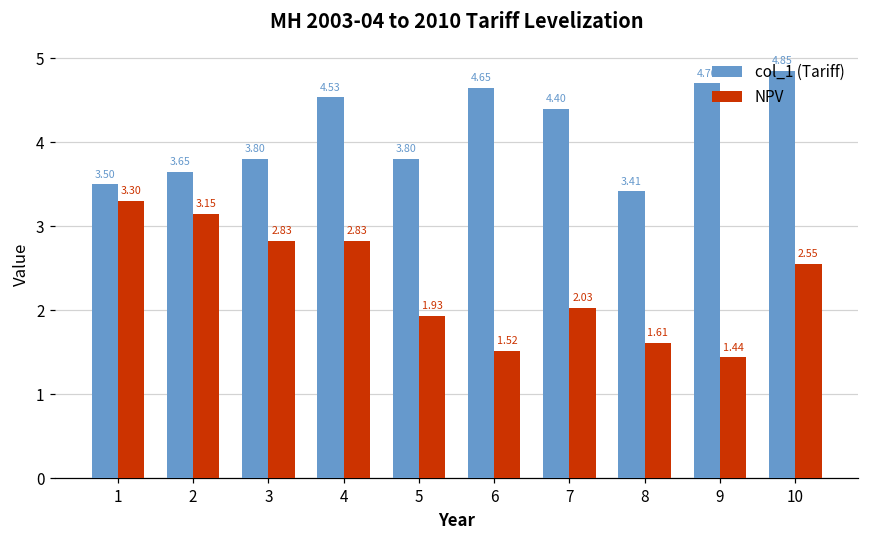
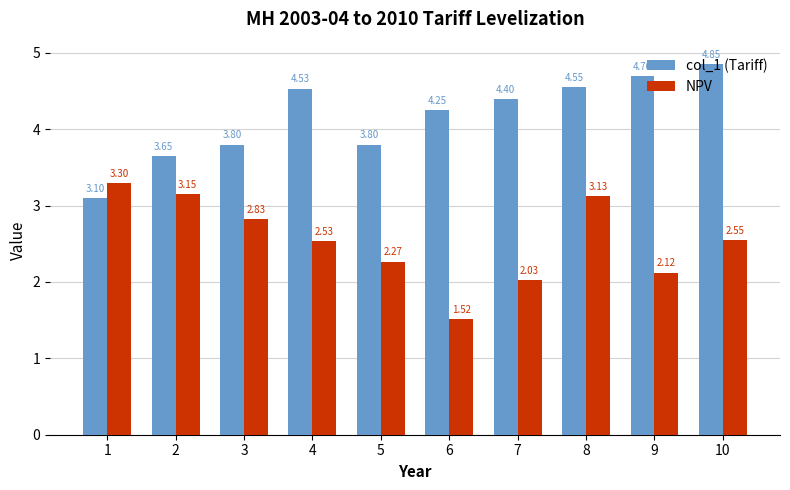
  {
    "col_1 (Tariff)": {
-     "1": 3.50,
+     "1": 3.10,
      "2": 3.65,
      "3": 3.80,
      "4": 4.53,
      "5": 3.80,
-     "6": 4.65,
+     "6": 4.25,
      "7": 4.40,
-     "8": 3.41,
+     "8": 4.55,
      "9": 4.70,
      "10": 4.85
    },
    "NPV": {
      "1": 3.30,
      "2": 3.15,
      "3": 2.83,
-     "4": 2.83,
-     "5": 1.93,
+     "4": 2.53,
+     "5": 2.27,
      "6": 1.52,
      "7": 2.03,
-     "8": 1.61,
-     "9": 1.44,
+     "8": 3.13,
+     "9": 2.12,
      "10": 2.55
    }
  }
